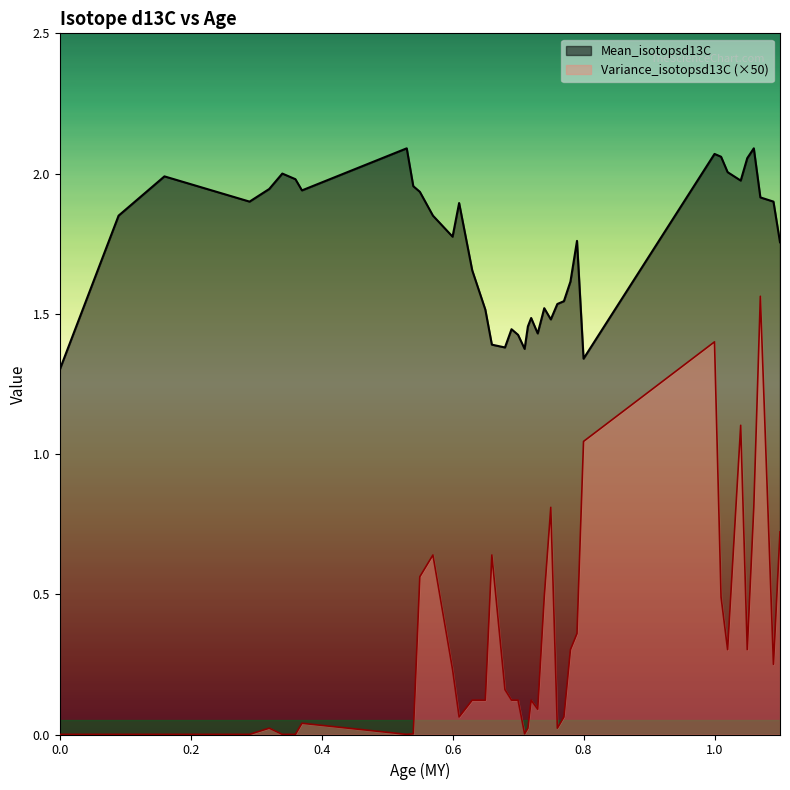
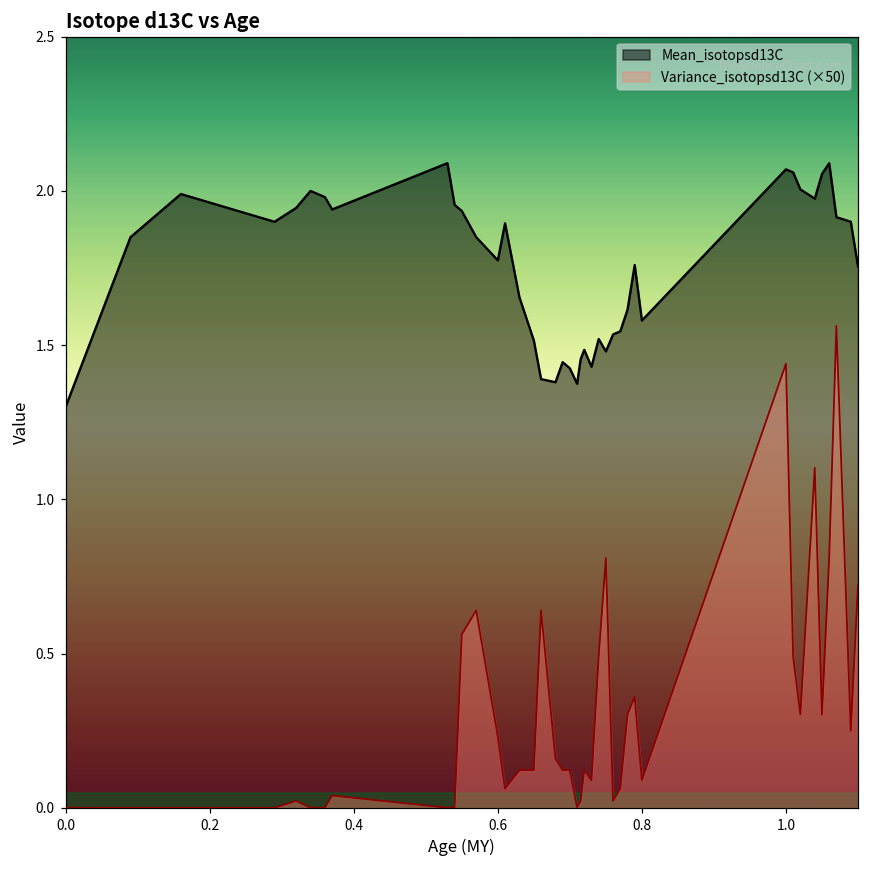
  {
    "Mean_isotopsd13C": {
      "0.0": 1.30,
      "0.6": 1.78,
-     "0.8": 1.34,
+     "0.8": 1.58,
      "1.0": 2.07
    },
    "Variance_isotopsd13C (×50)": {
      "0.6": 0.23,
-     "0.8": 1.05,
-     "1.0": 1.40
+     "0.8": 0.09,
+     "1.0": 1.44
    }
  }
